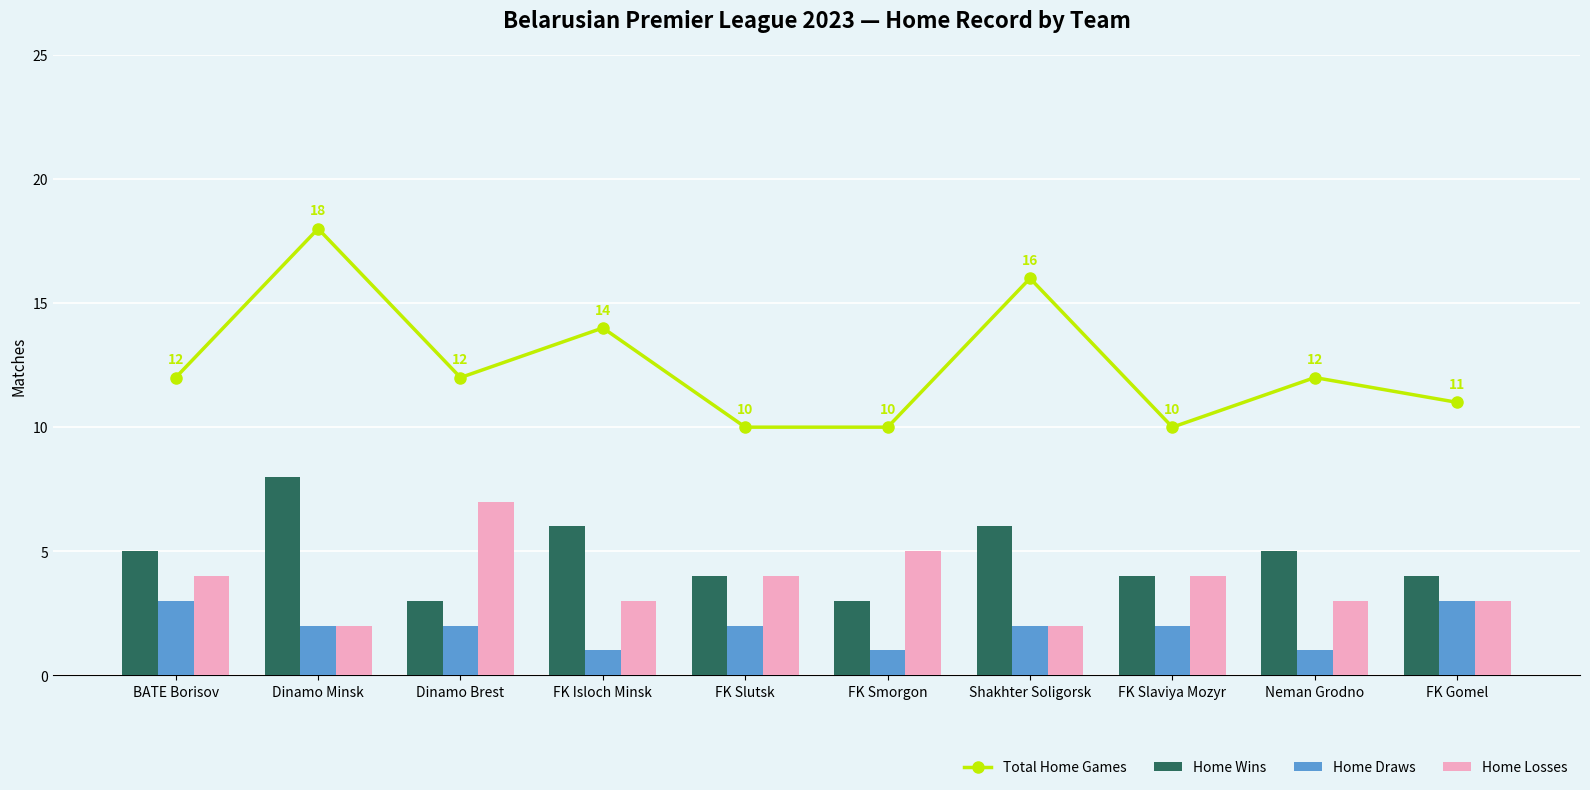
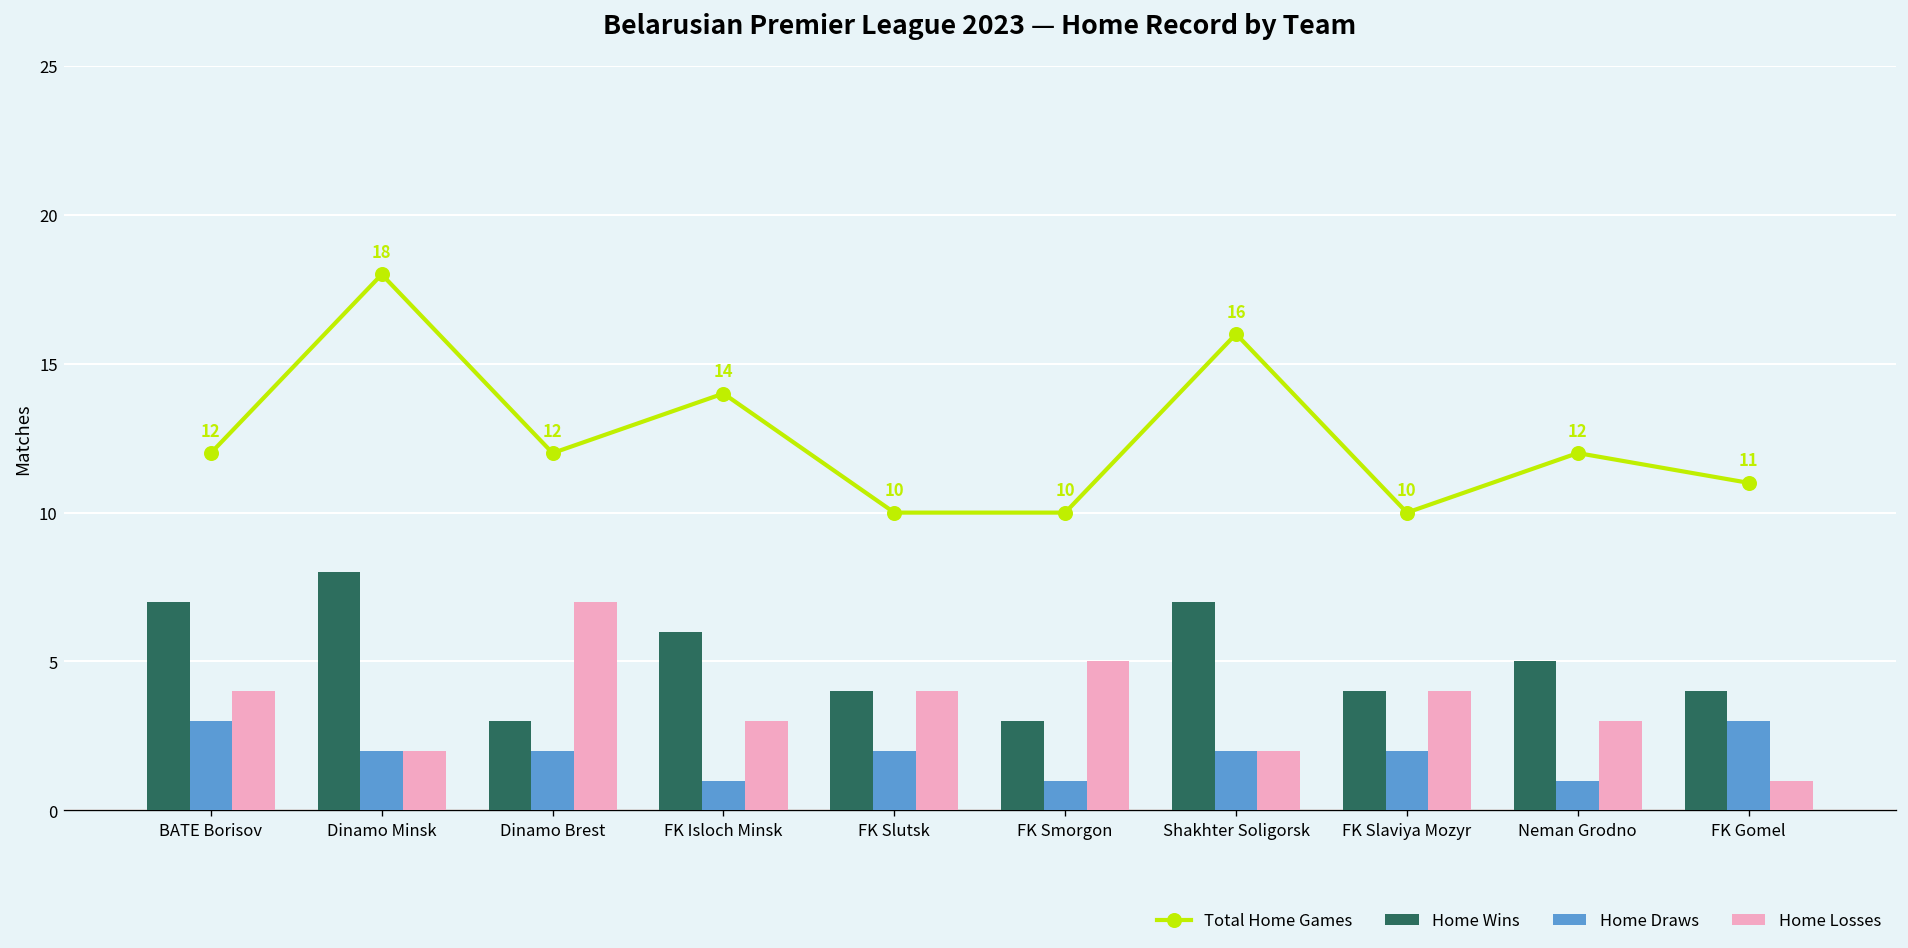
  {
    "Home Wins": {
-     "BATE Borisov": 5,
+     "BATE Borisov": 7,
      "Dinamo Minsk": 8,
      "Dinamo Brest": 3,
      "FK Isloch Minsk": 6,
      "FK Slutsk": 4,
      "FK Smorgon": 3,
-     "Shakhter Soligorsk": 6,
+     "Shakhter Soligorsk": 7,
      "FK Slaviya Mozyr": 4,
      "Neman Grodno": 5,
      "FK Gomel": 4
    },
    "Total Home Games": {
      "BATE Borisov": 12,
      "Dinamo Minsk": 18,
      "Dinamo Brest": 12,
      "FK Isloch Minsk": 14,
      "FK Slutsk": 10,
      "FK Smorgon": 10,
      "Shakhter Soligorsk": 16,
      "FK Slaviya Mozyr": 10,
      "Neman Grodno": 12,
      "FK Gomel": 11
    },
    "Home Draws": {
      "BATE Borisov": 3,
      "Dinamo Minsk": 2,
      "Dinamo Brest": 2,
      "FK Isloch Minsk": 1,
      "FK Slutsk": 2,
      "FK Smorgon": 1,
      "Shakhter Soligorsk": 2,
      "FK Slaviya Mozyr": 2,
      "Neman Grodno": 1,
      "FK Gomel": 3
    },
    "Home Losses": {
      "BATE Borisov": 4,
      "Dinamo Minsk": 2,
      "Dinamo Brest": 7,
      "FK Isloch Minsk": 3,
      "FK Slutsk": 4,
      "FK Smorgon": 5,
      "Shakhter Soligorsk": 2,
      "FK Slaviya Mozyr": 4,
      "Neman Grodno": 3,
-     "FK Gomel": 3
+     "FK Gomel": 1
    }
  }
